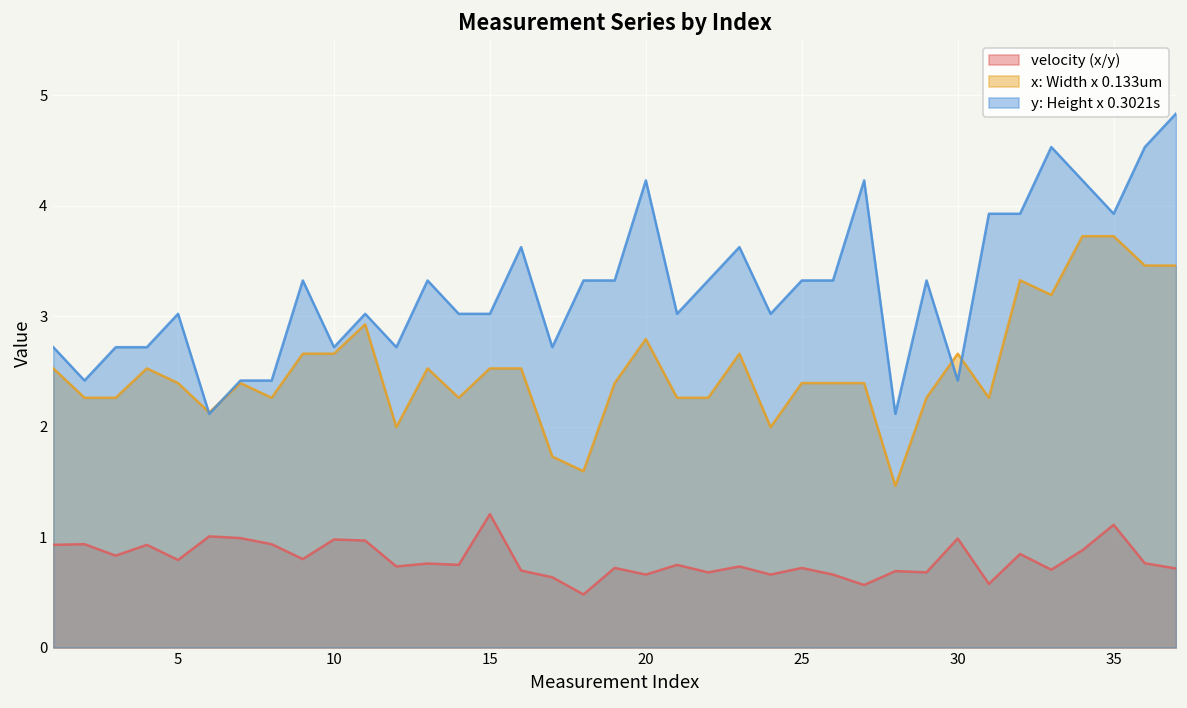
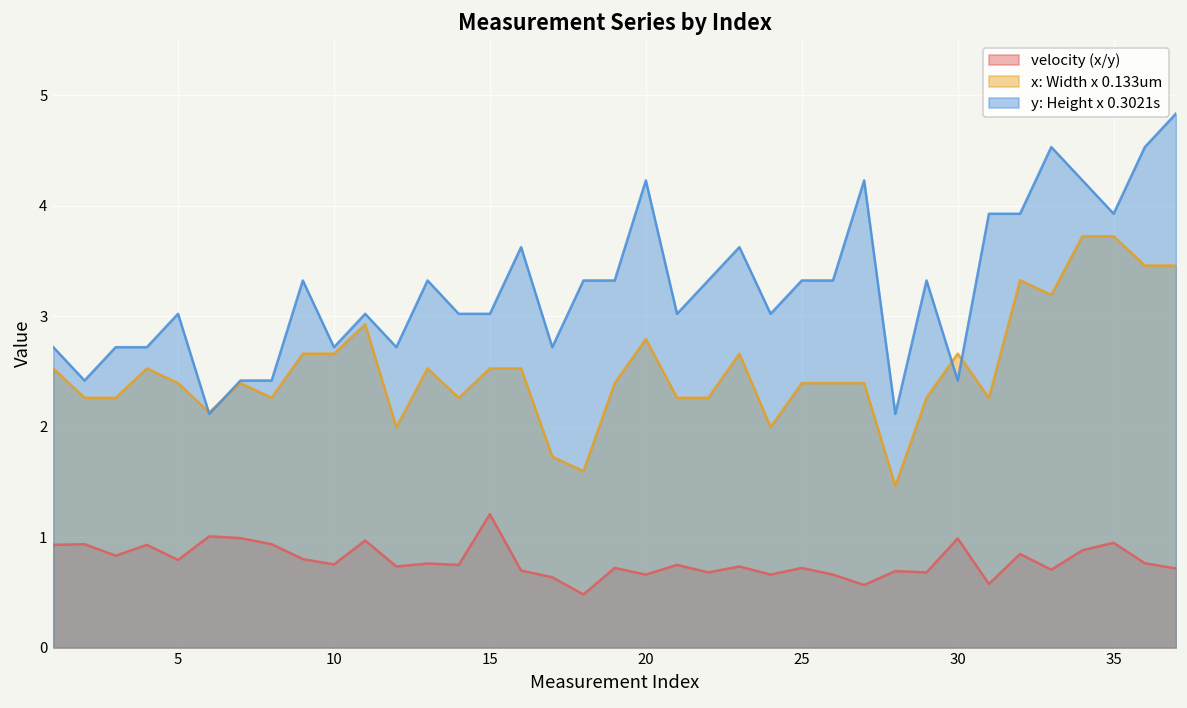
  {
    "velocity (x/y)": {
      "5": 0.8,
-     "10": 1.0,
+     "10": 0.8,
      "15": 1.2,
      "20": 0.7,
      "25": 0.7,
      "30": 1.0,
-     "35": 1.1
+     "35": 0.9
    },
    "x: Width x 0.133um": {
      "5": 2.4,
      "10": 2.7,
      "15": 2.5,
      "20": 2.8,
      "25": 2.4,
      "30": 2.7,
      "35": 3.7
    },
    "y: Height x 0.3021s": {
      "5": 3.0,
      "10": 2.7,
      "15": 3.0,
      "20": 4.2,
      "25": 3.3,
      "30": 2.4,
      "35": 3.9
    }
  }
